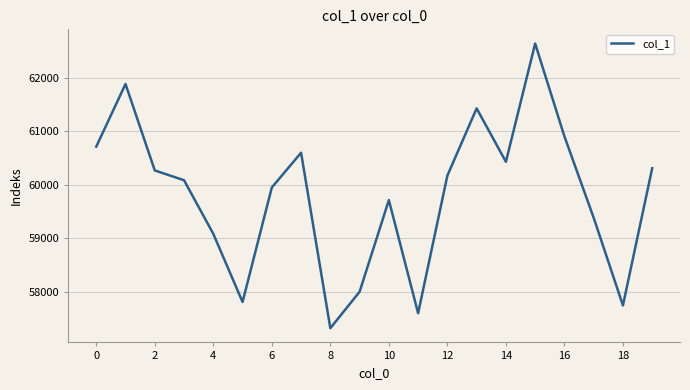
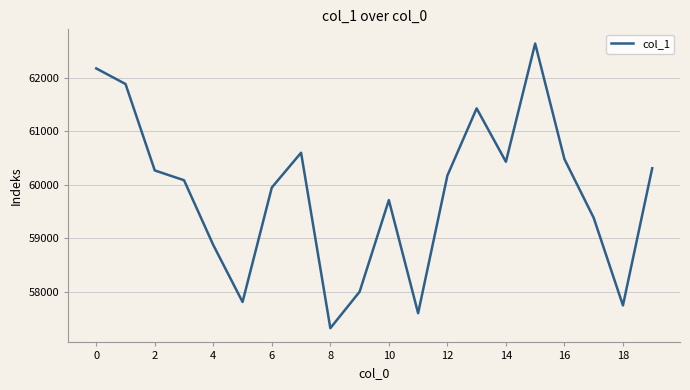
  {
-   "0": 60700,
+   "0": 62200,
    "2": 60300,
-   "4": 59100,
+   "4": 58900,
    "6": 60000,
    "8": 57300,
    "10": 59700,
    "12": 60200,
    "14": 60400,
-   "16": 60900,
+   "16": 60500,
    "18": 57700
  }
